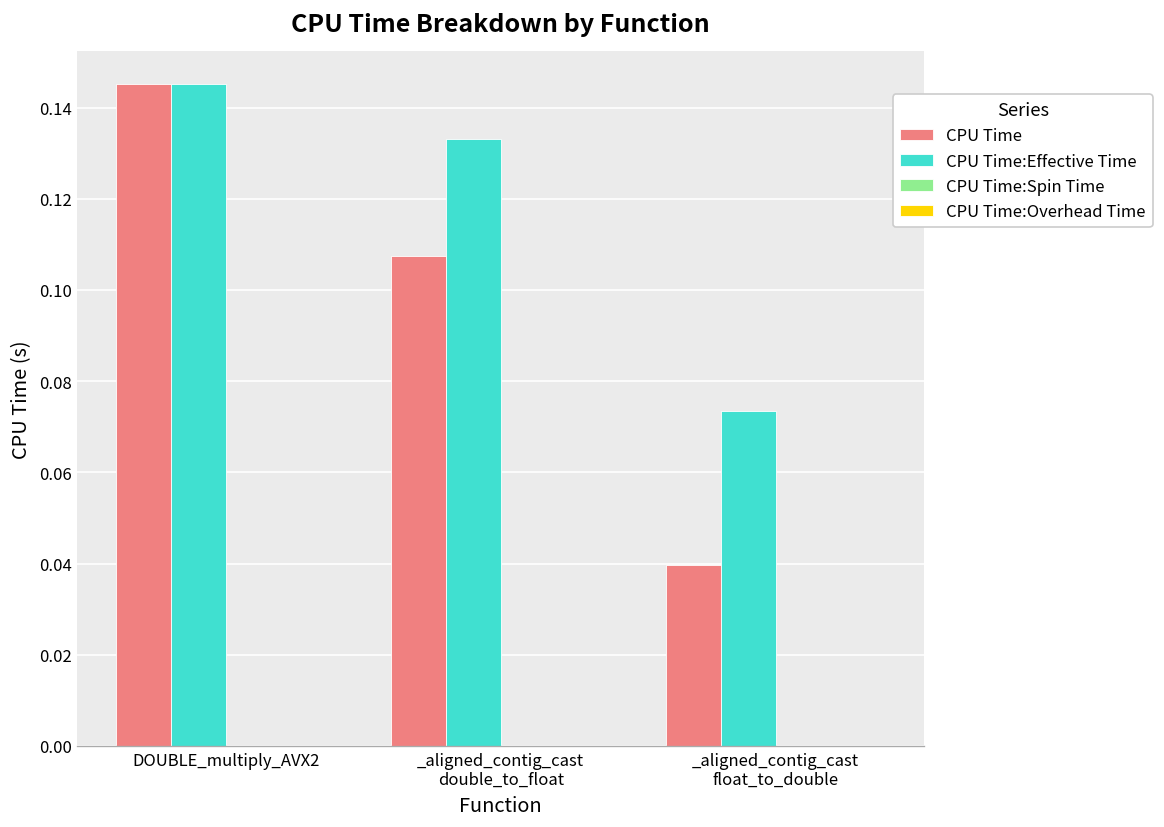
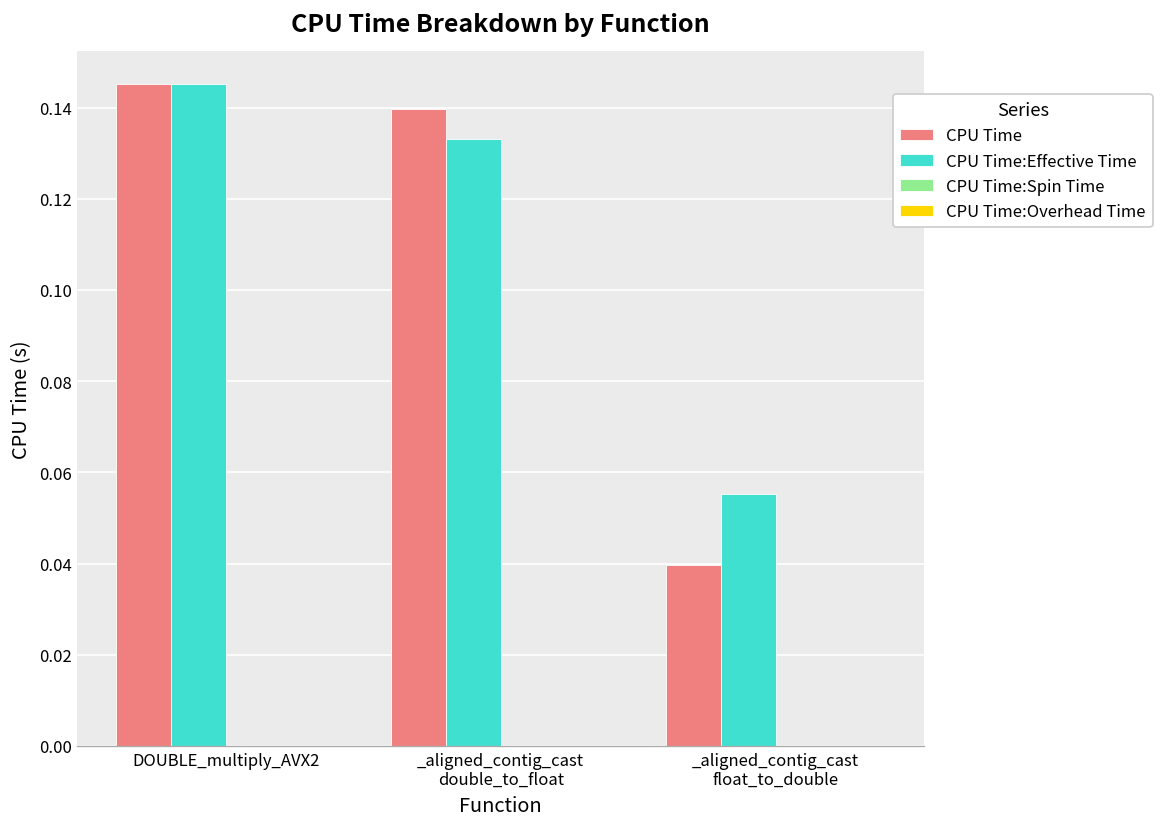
  {
    "CPU Time": {
      "DOUBLE_multiply_AVX2": 0.145,
-     "_aligned_contig_cast double_to_float": 0.107,
+     "_aligned_contig_cast double_to_float": 0.140,
      "_aligned_contig_cast float_to_double": 0.040
    },
    "CPU Time:Effective Time": {
      "DOUBLE_multiply_AVX2": 0.145,
      "_aligned_contig_cast double_to_float": 0.133,
-     "_aligned_contig_cast float_to_double": 0.073
+     "_aligned_contig_cast float_to_double": 0.055
    },
    "CPU Time:Spin Time": {
      "DOUBLE_multiply_AVX2": 0.000,
      "_aligned_contig_cast double_to_float": 0.000,
      "_aligned_contig_cast float_to_double": 0.000
    },
    "CPU Time:Overhead Time": {
      "DOUBLE_multiply_AVX2": 0.000,
      "_aligned_contig_cast double_to_float": 0.000,
      "_aligned_contig_cast float_to_double": 0.000
    }
  }
